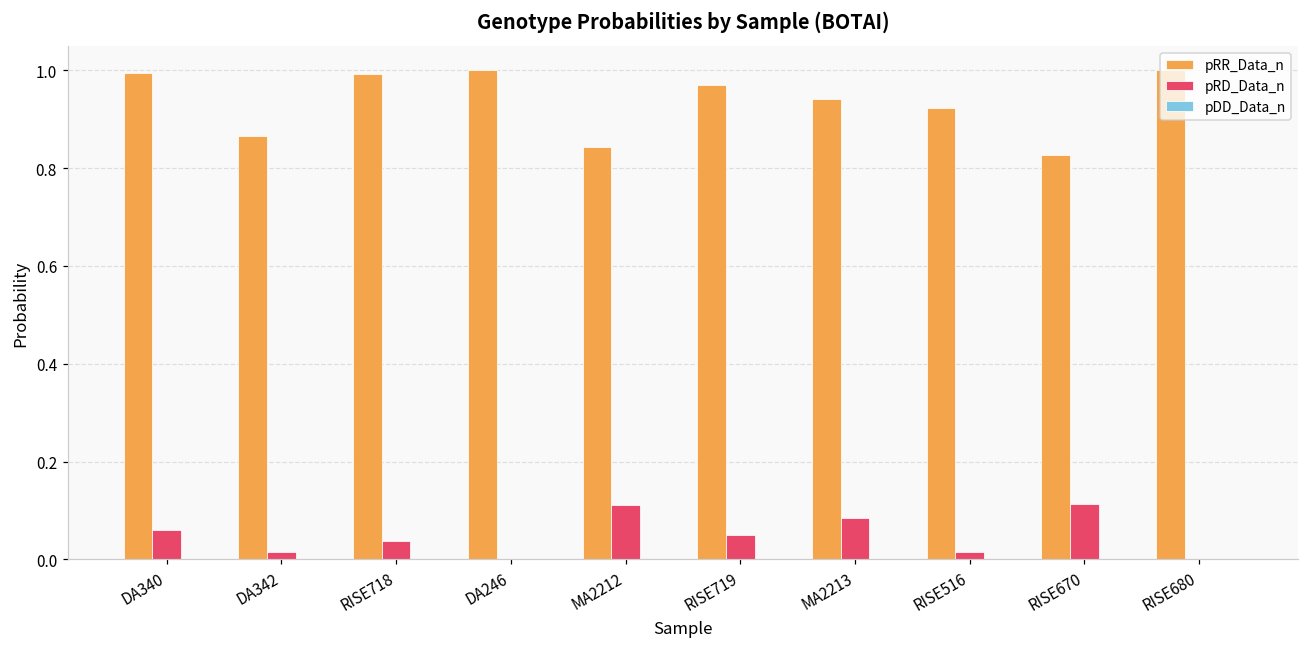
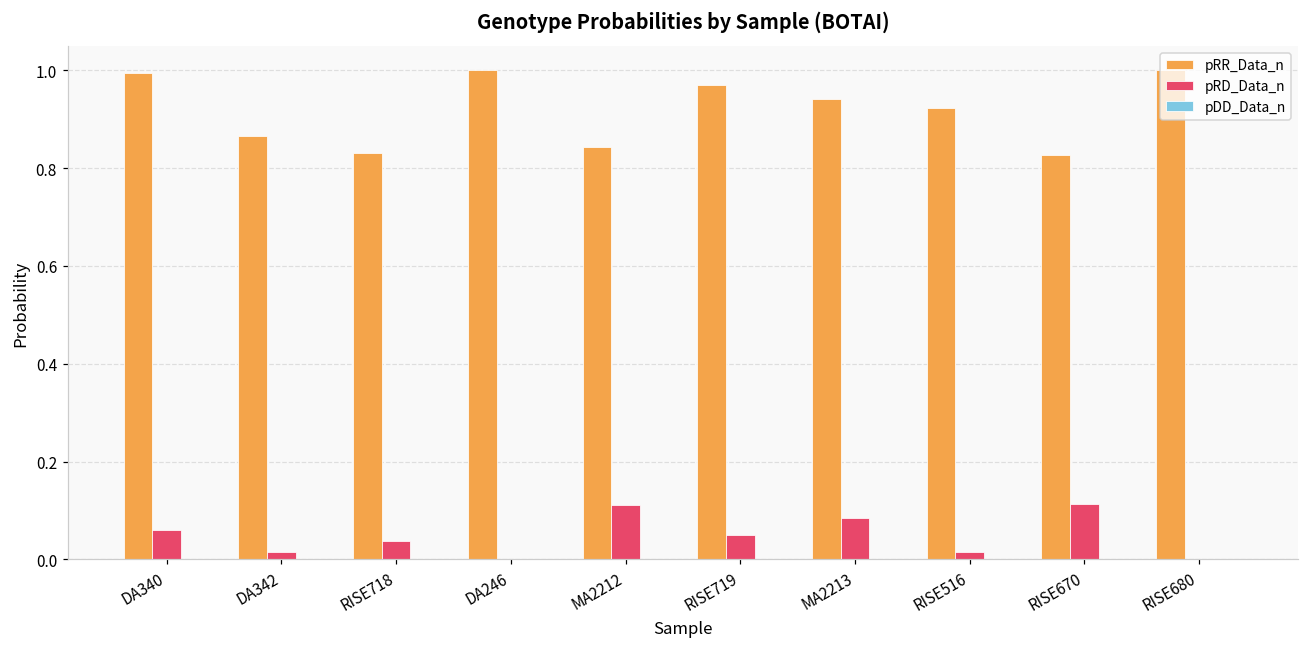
  {
    "pRR_Data_n": {
      "DA340": 1.00,
      "DA342": 0.87,
-     "RISE718": 0.99,
+     "RISE718": 0.83,
      "DA246": 1.00,
      "MA2212": 0.84,
      "RISE719": 0.97,
      "MA2213": 0.94,
      "RISE516": 0.92,
      "RISE670": 0.83
    },
    "pRD_Data_n": {
      "DA340": 0.06,
      "DA342": 0.02,
      "RISE718": 0.04,
      "MA2212": 0.11,
      "RISE719": 0.05,
      "MA2213": 0.09,
      "RISE516": 0.02,
      "RISE670": 0.11
    }
  }
